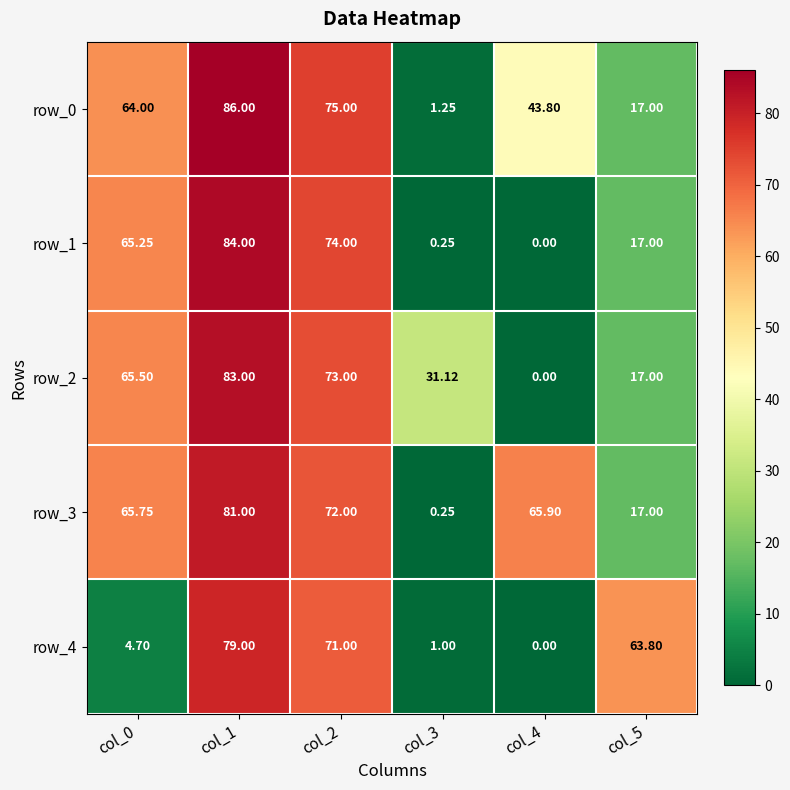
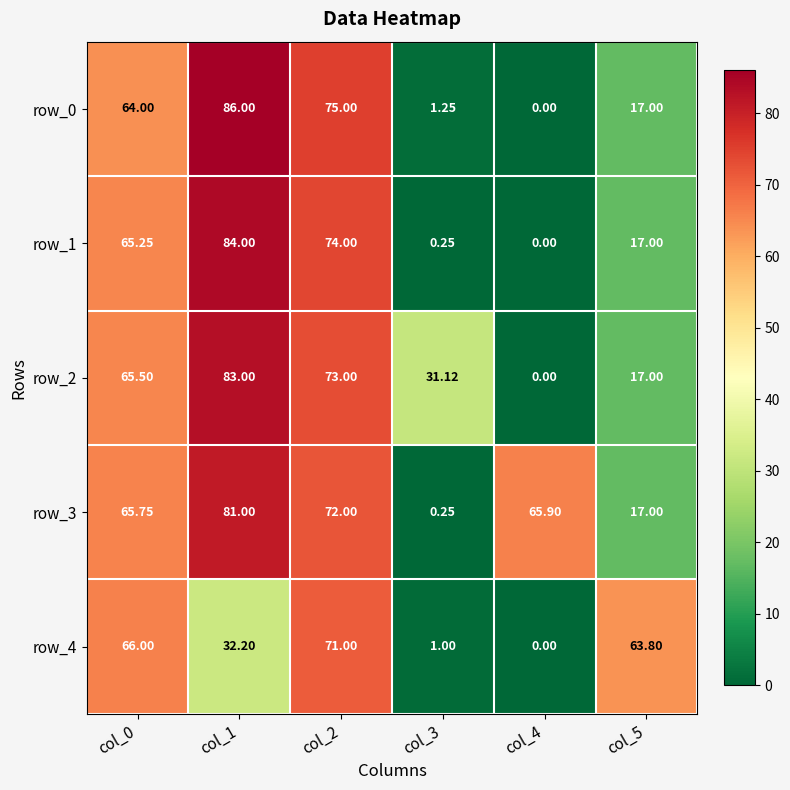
  {
    "row_0": {
      "col_0": 64.00,
      "col_1": 86.00,
      "col_2": 75.00,
      "col_3": 1.25,
-     "col_4": 43.80,
+     "col_4": 0.00,
      "col_5": 17.00
    },
    "row_1": {
      "col_0": 65.25,
      "col_1": 84.00,
      "col_2": 74.00,
      "col_3": 0.25,
      "col_4": 0.00,
      "col_5": 17.00
    },
    "row_2": {
      "col_0": 65.50,
      "col_1": 83.00,
      "col_2": 73.00,
      "col_3": 31.12,
      "col_4": 0.00,
      "col_5": 17.00
    },
    "row_3": {
      "col_0": 65.75,
      "col_1": 81.00,
      "col_2": 72.00,
      "col_3": 0.25,
      "col_4": 65.90,
      "col_5": 17.00
    },
    "row_4": {
-     "col_0": 4.70,
-     "col_1": 79.00,
+     "col_0": 66.00,
+     "col_1": 32.20,
      "col_2": 71.00,
      "col_3": 1.00,
      "col_4": 0.00,
      "col_5": 63.80
    }
  }
